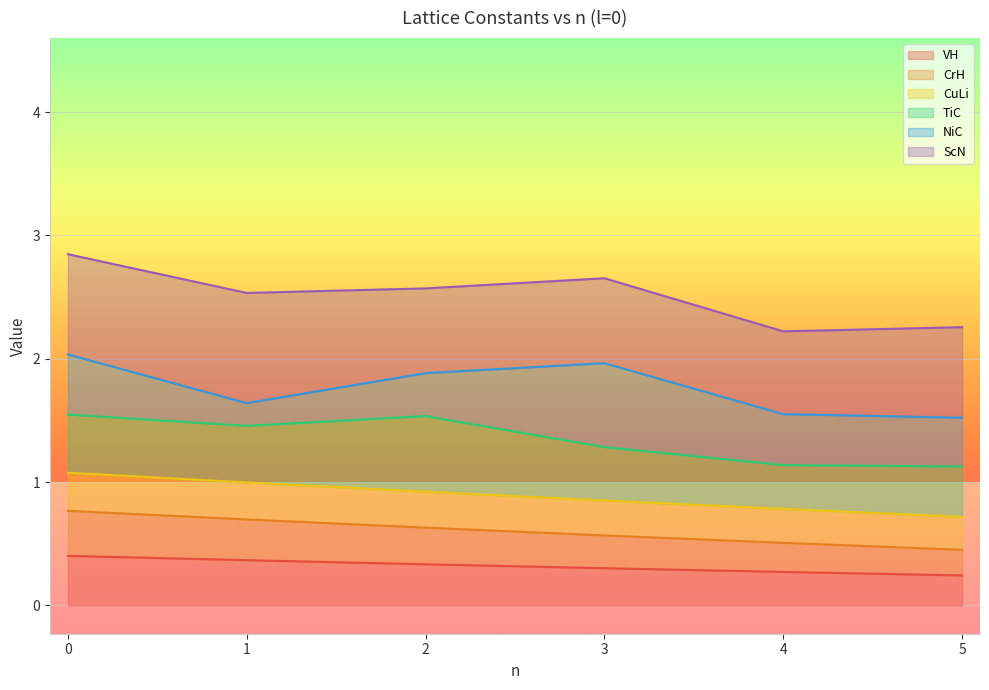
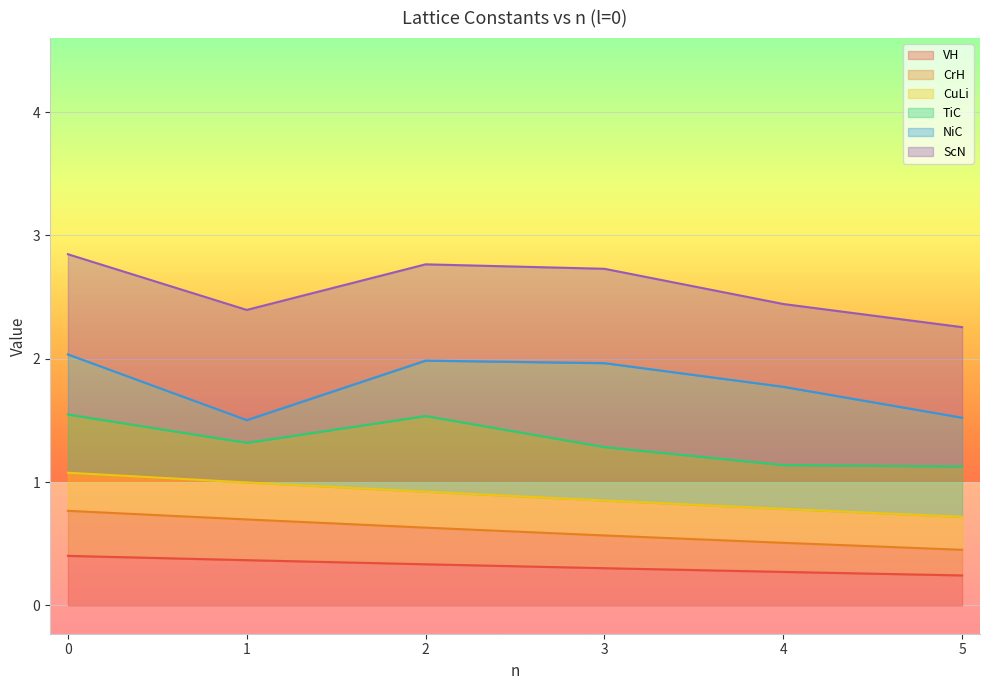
  {
    "TiC": {
      "0": 0.47,
-     "1": 0.46,
+     "1": 0.32,
      "2": 0.61,
      "3": 0.43,
      "4": 0.36,
      "5": 0.41
    },
    "NiC": {
      "0": 0.49,
      "1": 0.18,
-     "2": 0.35,
+     "2": 0.45,
      "3": 0.68,
-     "4": 0.41,
+     "4": 0.63,
      "5": 0.40
    },
    "ScN": {
      "0": 0.81,
      "1": 0.89,
-     "2": 0.69,
-     "3": 0.69,
+     "2": 0.78,
+     "3": 0.77,
      "4": 0.67,
      "5": 0.73
    }
  }
